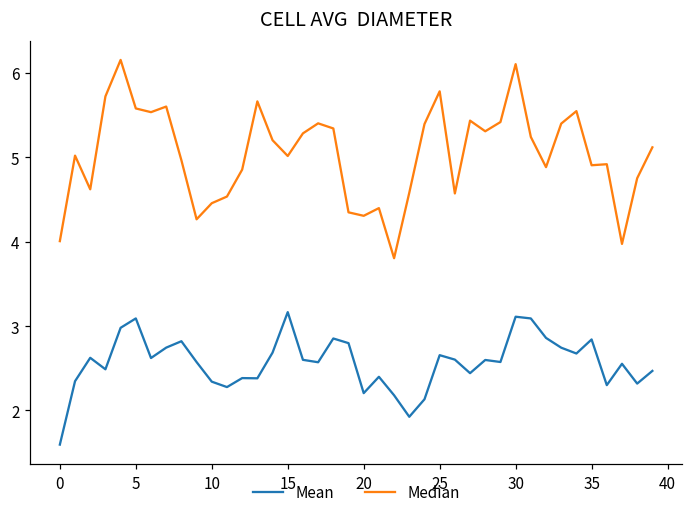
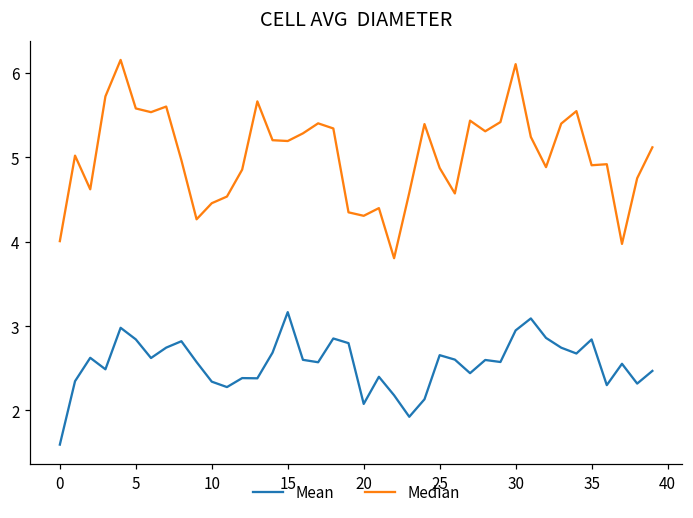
  {
    "Mean": {
      "0": 1.6,
-     "5": 3.1,
+     "5": 2.8,
      "10": 2.3,
      "15": 3.2,
-     "20": 2.2,
+     "20": 2.1,
      "25": 2.7,
-     "30": 3.1,
+     "30": 2.9,
      "35": 2.8
    },
    "Median": {
      "0": 4.0,
      "5": 5.6,
      "10": 4.5,
-     "15": 5.0,
+     "15": 5.2,
      "20": 4.3,
-     "25": 5.8,
+     "25": 4.9,
      "30": 6.1,
      "35": 4.9
    }
  }
